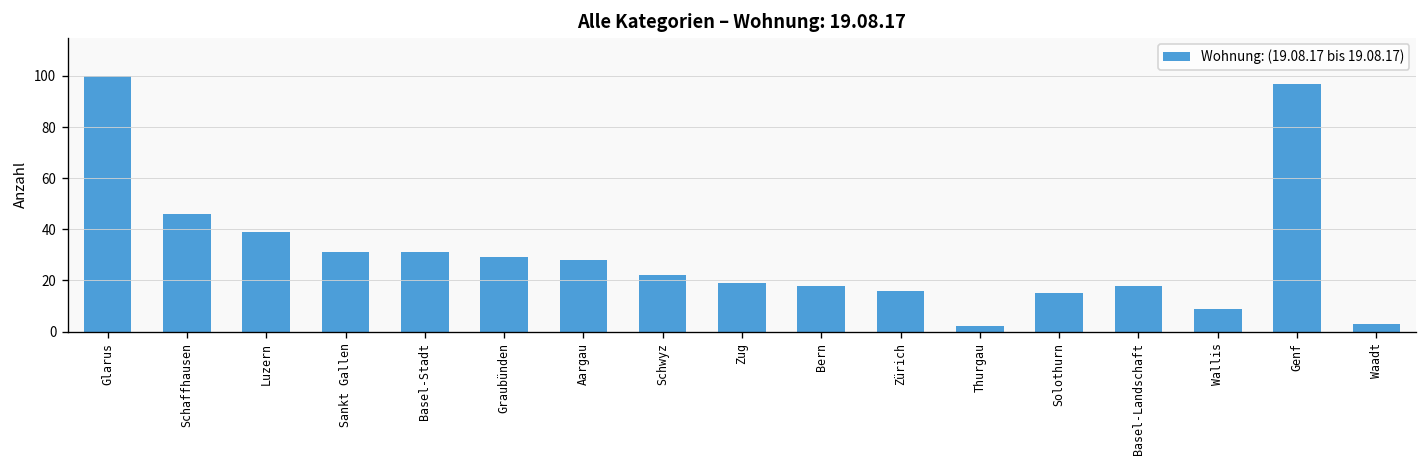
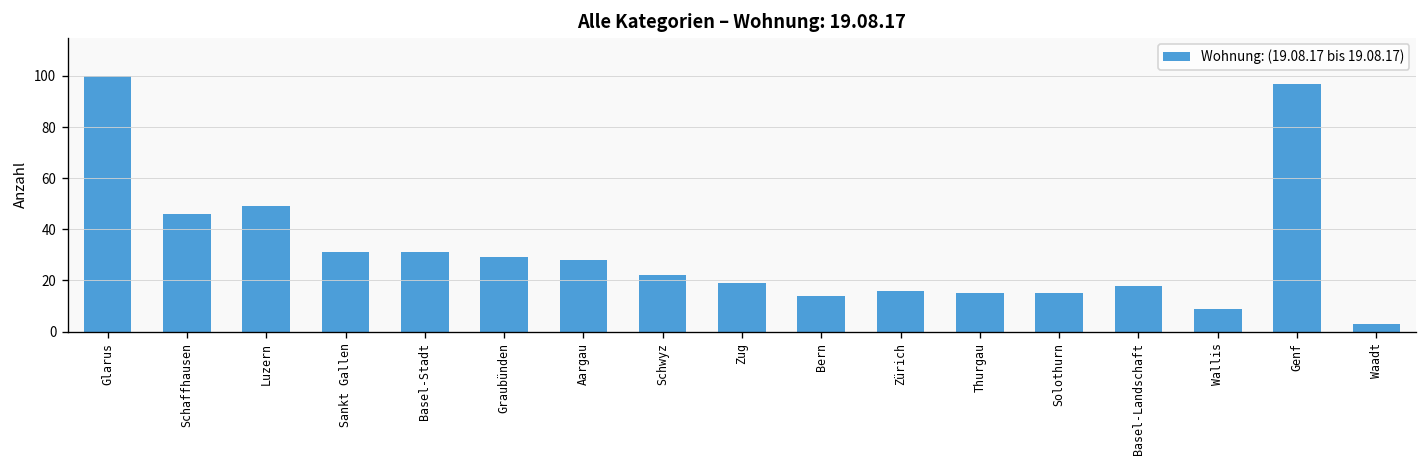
  {
    "Glarus": 100,
    "Schaffhausen": 46,
-   "Luzern": 39,
+   "Luzern": 49,
    "Sankt Gallen": 31,
    "Basel-Stadt": 31,
    "Graubünden": 29,
    "Aargau": 28,
    "Schwyz": 22,
    "Zug": 19,
-   "Bern": 18,
+   "Bern": 14,
    "Zürich": 16,
-   "Thurgau": 2,
+   "Thurgau": 15,
    "Solothurn": 15,
    "Basel-Landschaft": 18,
    "Wallis": 9,
    "Genf": 97,
    "Waadt": 3
  }
